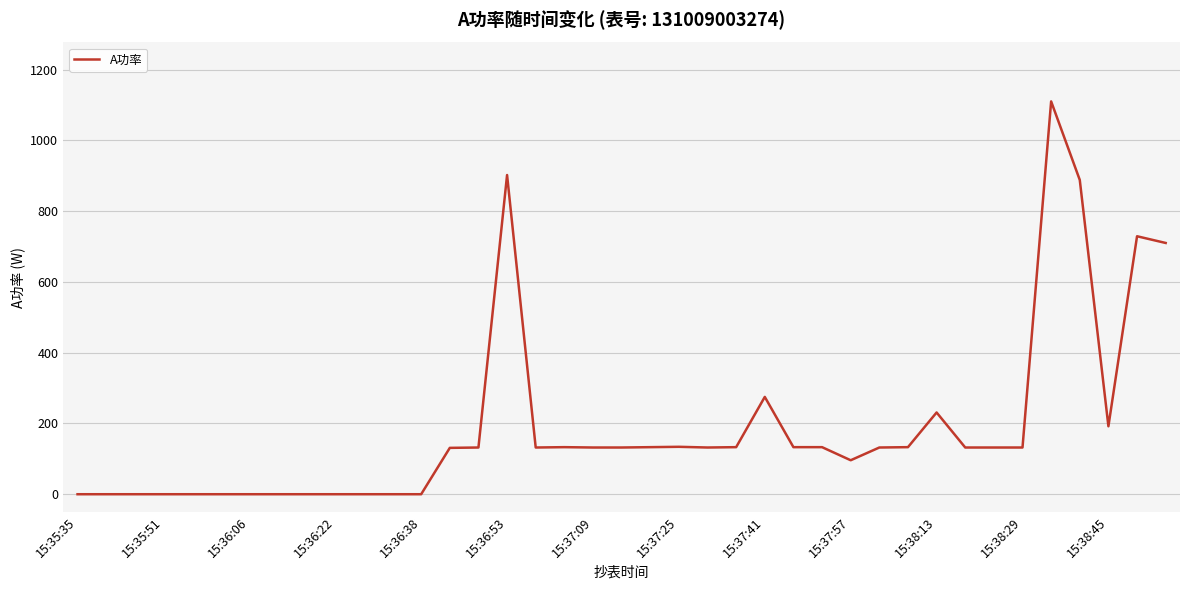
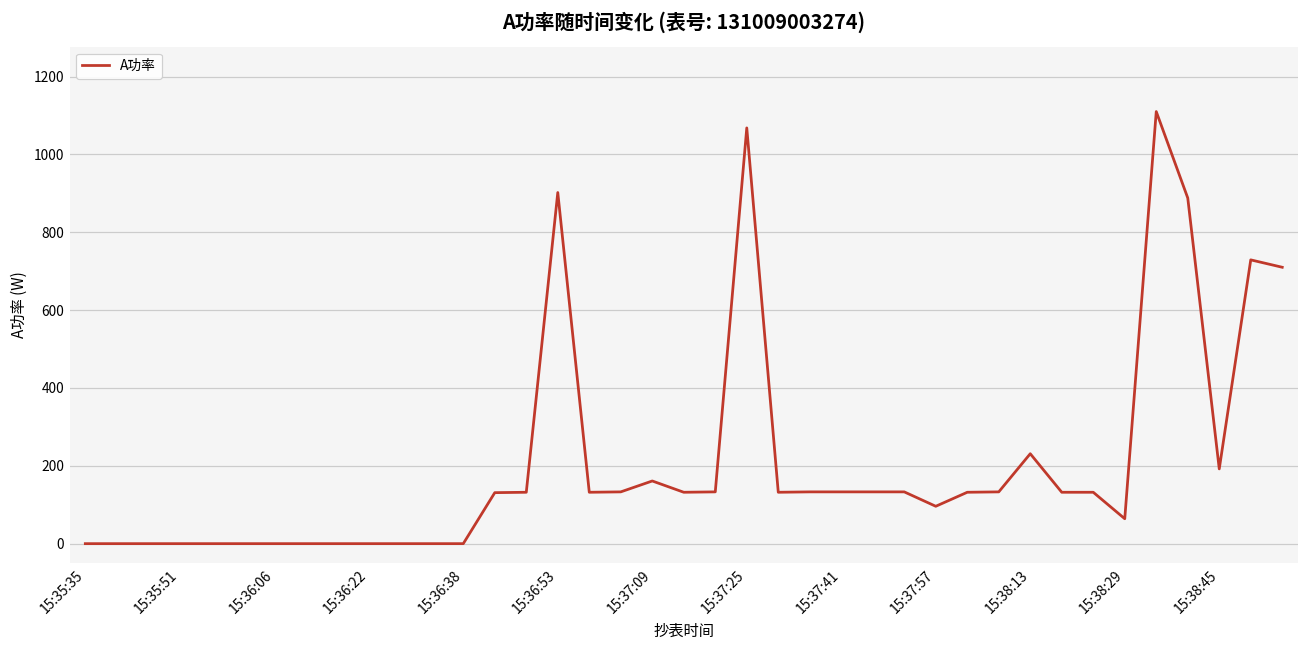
  {
    "15:35:35": 0,
    "15:35:51": 0,
    "15:36:06": 0,
    "15:36:22": 0,
    "15:36:38": 0,
    "15:36:53": 900,
-   "15:37:09": 130,
-   "15:37:25": 130,
-   "15:37:41": 280,
+   "15:37:09": 160,
+   "15:37:25": 1070,
+   "15:37:41": 130,
    "15:37:57": 100,
    "15:38:13": 230,
-   "15:38:29": 130,
+   "15:38:29": 60,
    "15:38:45": 190
  }
